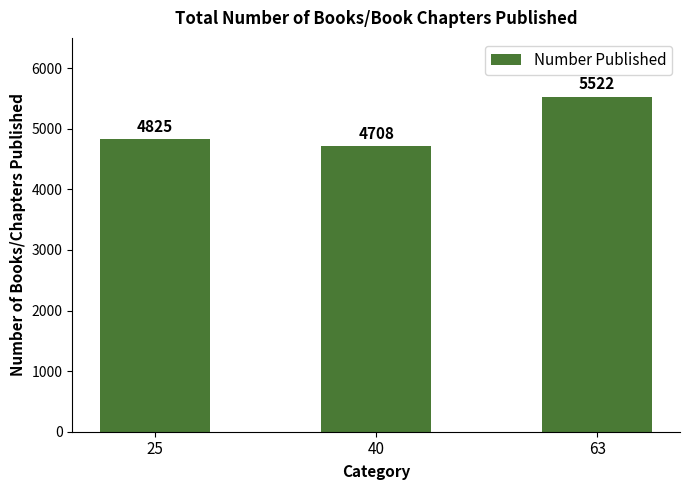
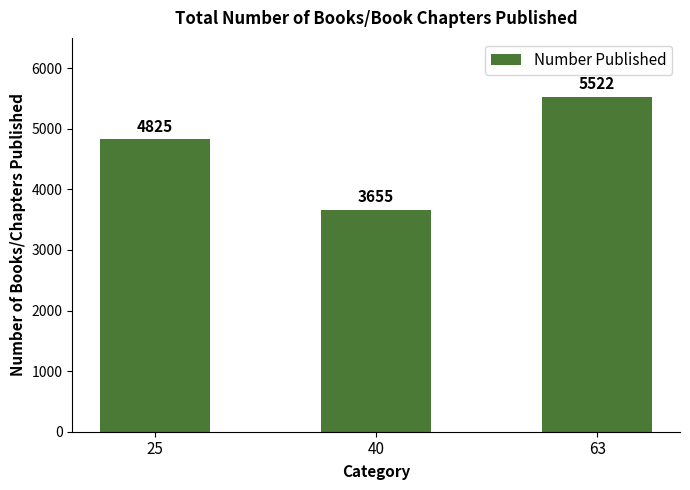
  {
    "25": 4825,
-   "40": 4708,
+   "40": 3655,
    "63": 5522
  }
